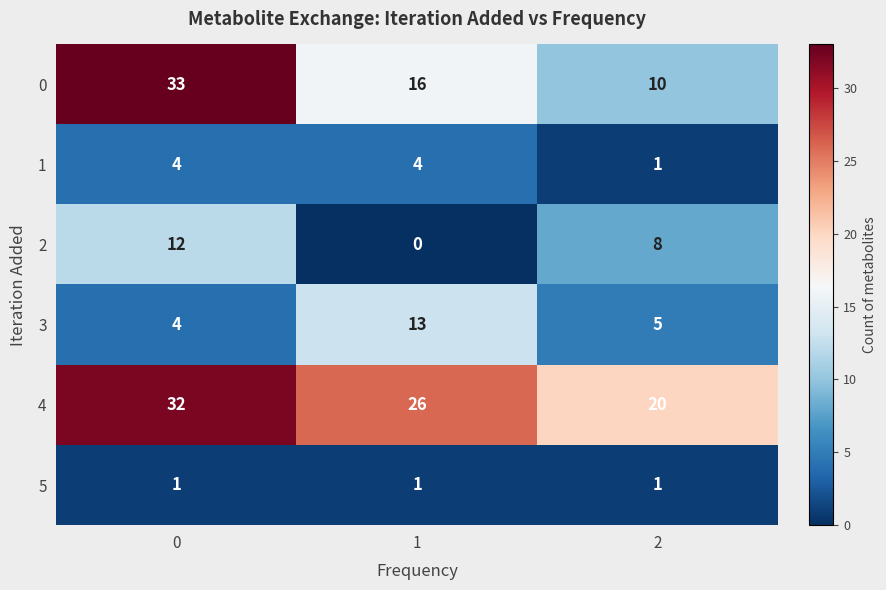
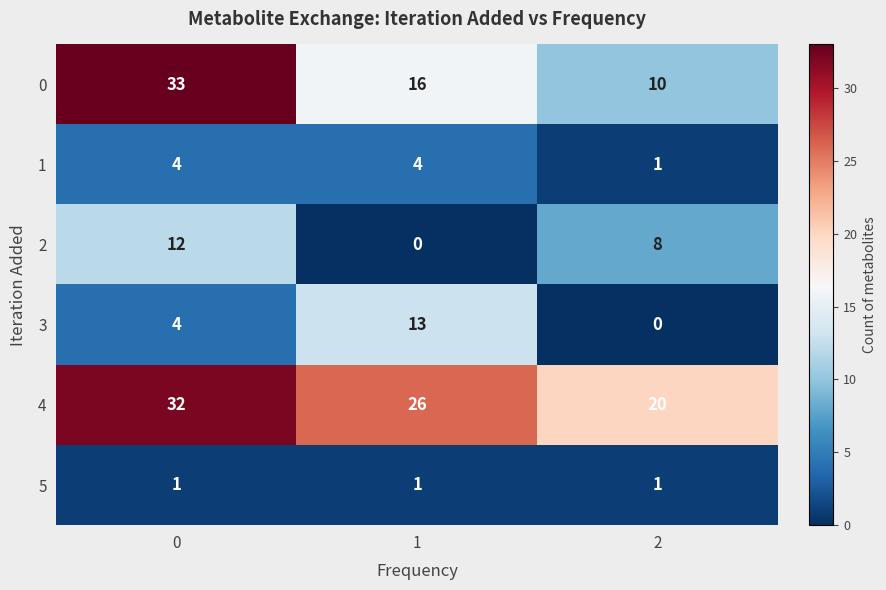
  {
    "0": {
      "0": 33,
      "1": 16,
      "2": 10
    },
    "1": {
      "0": 4,
      "1": 4,
      "2": 1
    },
    "2": {
      "0": 12,
      "1": 0,
      "2": 8
    },
    "3": {
      "0": 4,
      "1": 13,
-     "2": 5
+     "2": 0
    },
    "4": {
      "0": 32,
      "1": 26,
      "2": 20
    },
    "5": {
      "0": 1,
      "1": 1,
      "2": 1
    }
  }
